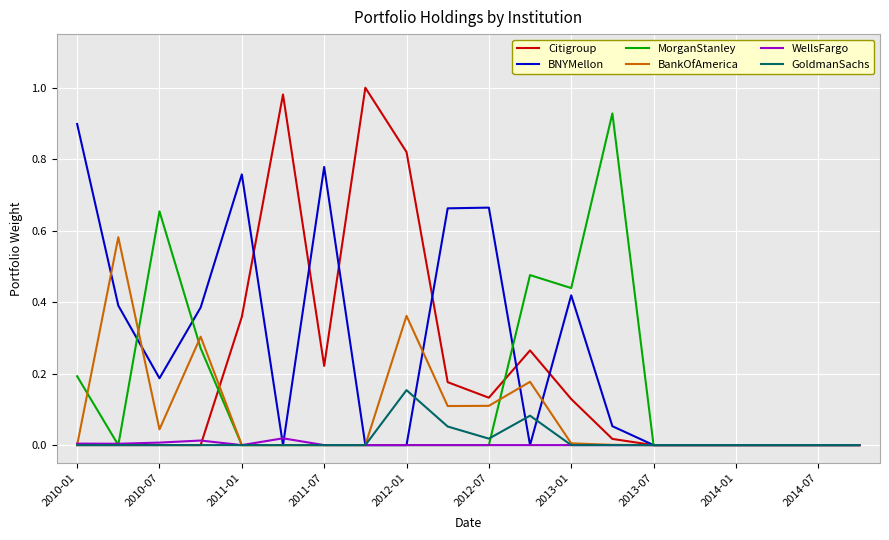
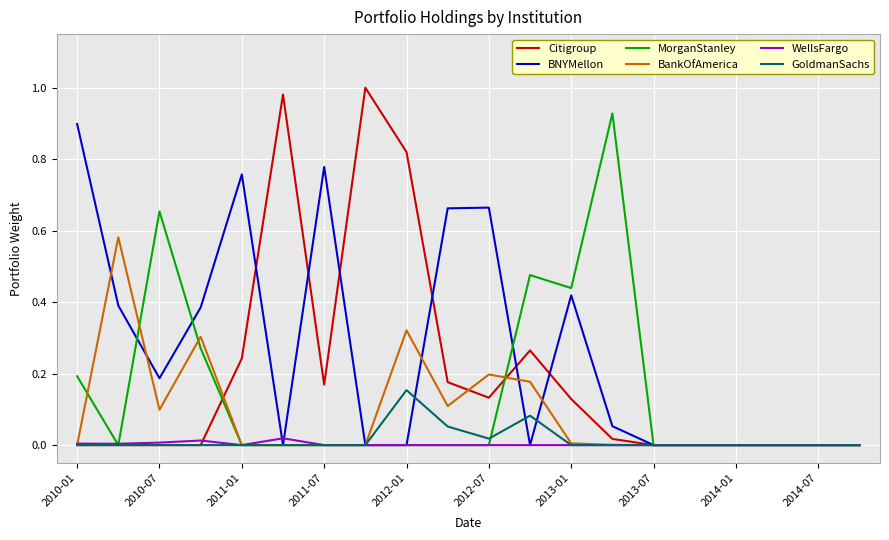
  {
    "Citigroup": {
-     "2011-01": 0.36,
-     "2011-07": 0.22,
+     "2011-01": 0.24,
+     "2011-07": 0.17,
      "2012-01": 0.82,
      "2012-07": 0.13,
      "2013-01": 0.13
    },
    "BNYMellon": {
      "2010-01": 0.90,
      "2010-07": 0.19,
      "2011-01": 0.76,
      "2011-07": 0.78,
      "2012-07": 0.66,
      "2013-01": 0.42
    },
    "MorganStanley": {
      "2010-01": 0.19,
      "2010-07": 0.65,
      "2013-01": 0.44
    },
    "BankOfAmerica": {
-     "2010-07": 0.04,
-     "2012-01": 0.36,
-     "2012-07": 0.11
+     "2010-07": 0.10,
+     "2012-01": 0.32,
+     "2012-07": 0.20
    },
    "GoldmanSachs": {
      "2012-01": 0.15,
      "2012-07": 0.02
    }
  }
